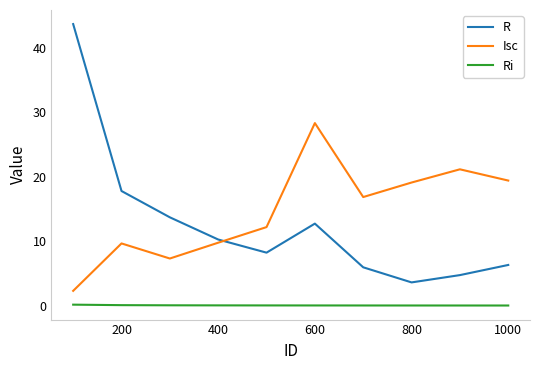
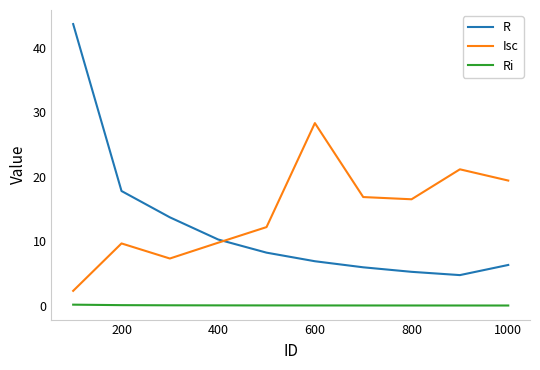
  {
    "R": {
      "200": 18,
      "400": 10,
-     "600": 13,
-     "800": 4,
+     "600": 7,
+     "800": 5,
      "1000": 6
    },
    "Isc": {
      "200": 10,
      "400": 10,
      "600": 28,
-     "800": 19,
+     "800": 16,
      "1000": 19
    },
    "Ri": {
      "200": 0,
      "400": 0,
      "600": 0,
      "800": 0,
      "1000": 0
    }
  }
